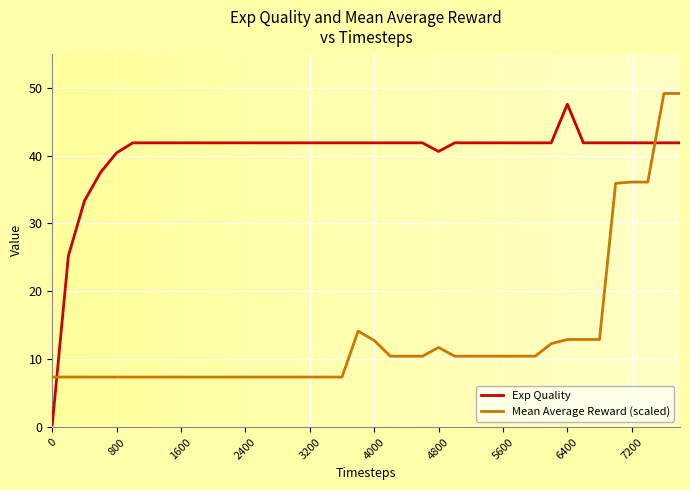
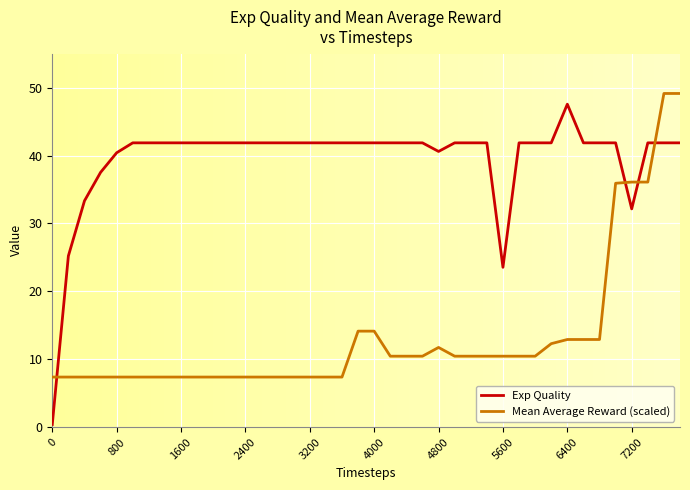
  {
    "Exp Quality": {
      "0": 0,
      "800": 40,
      "1600": 42,
      "2400": 42,
      "3200": 42,
      "4000": 42,
      "4800": 41,
-     "5600": 42,
+     "5600": 24,
      "6400": 48,
-     "7200": 42
+     "7200": 32
    },
    "Mean Average Reward (scaled)": {
      "0": 7,
      "800": 7,
      "1600": 7,
      "2400": 7,
      "3200": 7,
-     "4000": 13,
+     "4000": 14,
      "4800": 12,
      "5600": 10,
      "6400": 13,
      "7200": 36
    }
  }
